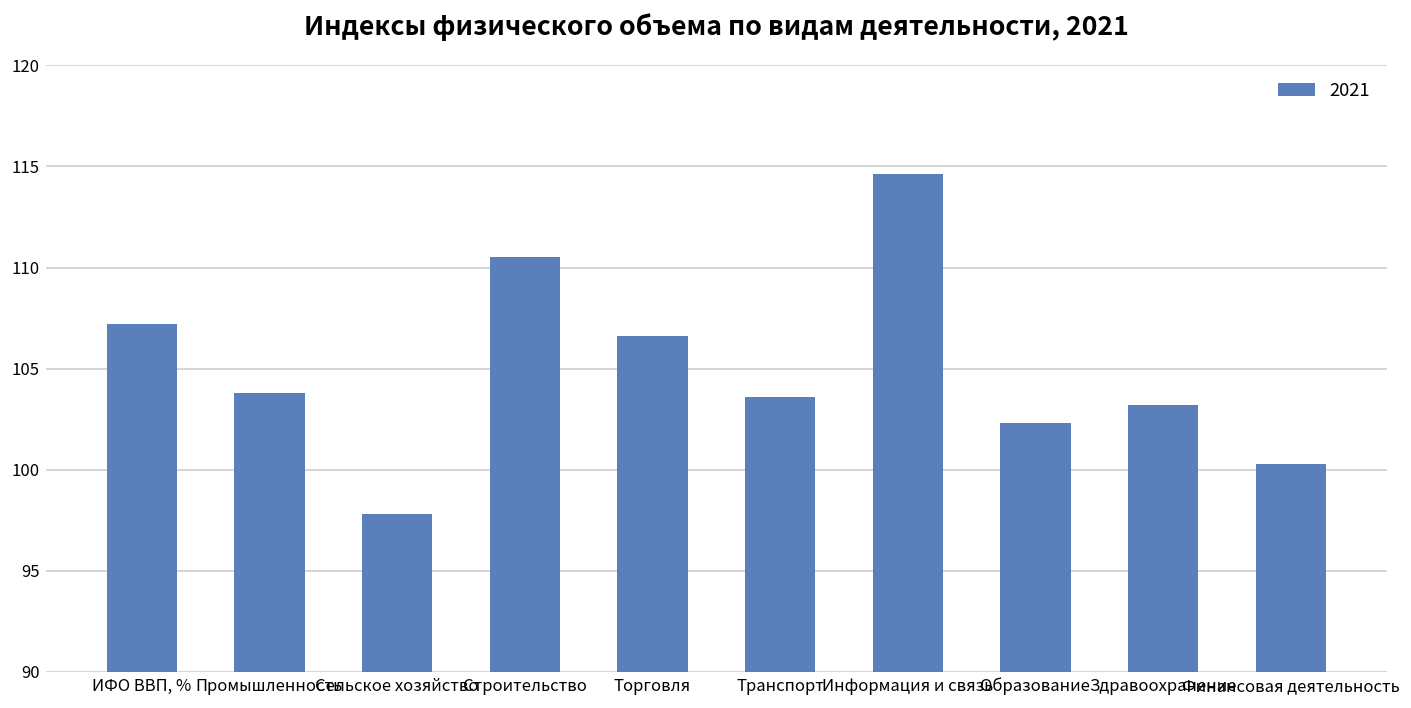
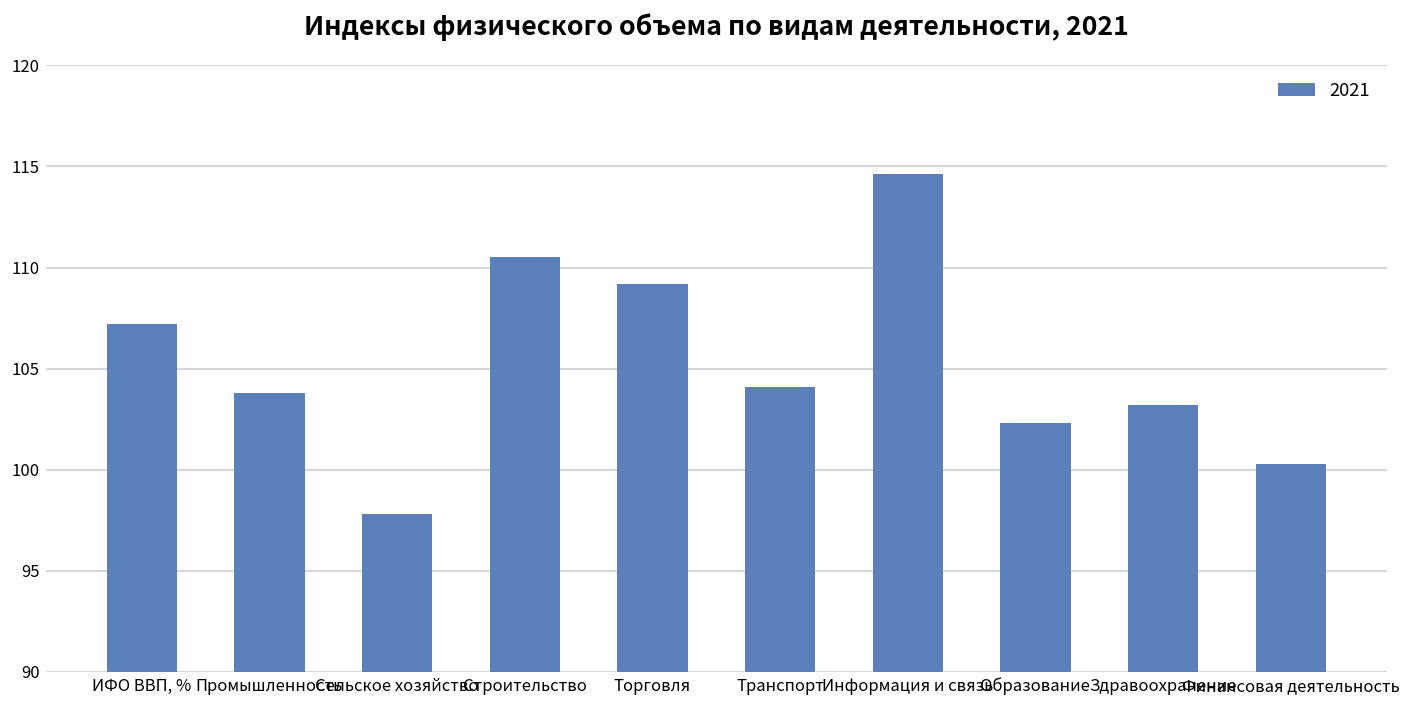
  {
    "ИФО ВВП, %": 107.2,
    "Строительство": 110.5,
-   "Торговля": 106.6,
-   "Транспорт": 103.6,
+   "Торговля": 109.2,
+   "Транспорт": 104.1,
    "Информация и связь": 114.6,
    "Образование": 102.3
  }
